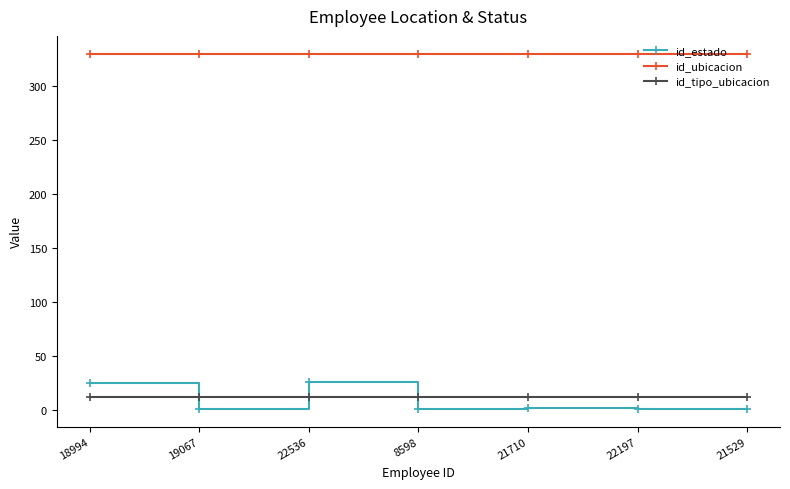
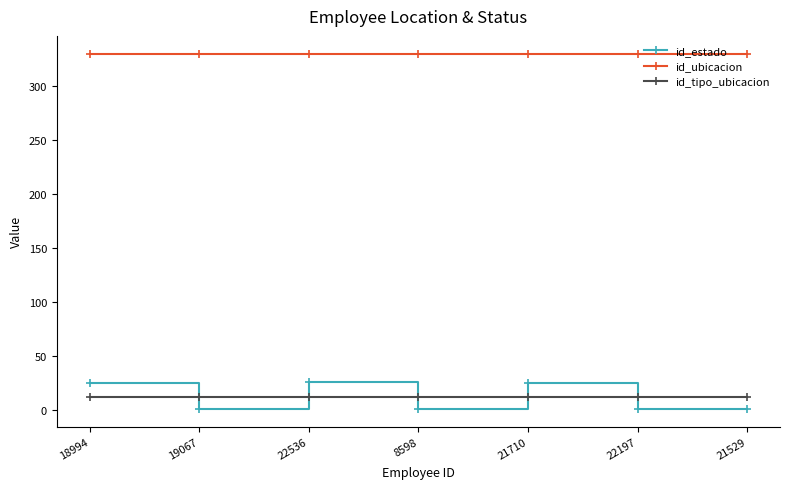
  {
    "id_estado": {
      "18994": 25,
      "19067": 1,
      "22536": 26,
      "8598": 1,
-     "21710": 2,
+     "21710": 25,
      "22197": 1,
      "21529": 1
    },
    "id_ubicacion": {
      "18994": 330,
      "19067": 330,
      "22536": 330,
      "8598": 330,
      "21710": 330,
      "22197": 330,
      "21529": 330
    },
    "id_tipo_ubicacion": {
      "18994": 12,
      "19067": 12,
      "22536": 12,
      "8598": 12,
      "21710": 12,
      "22197": 12,
      "21529": 12
    }
  }
